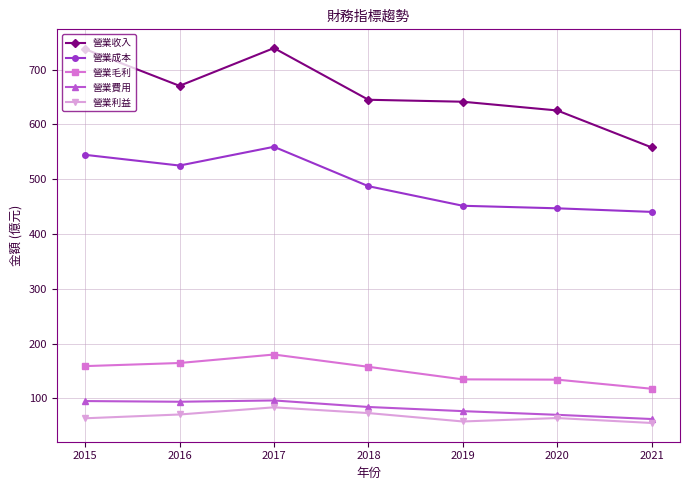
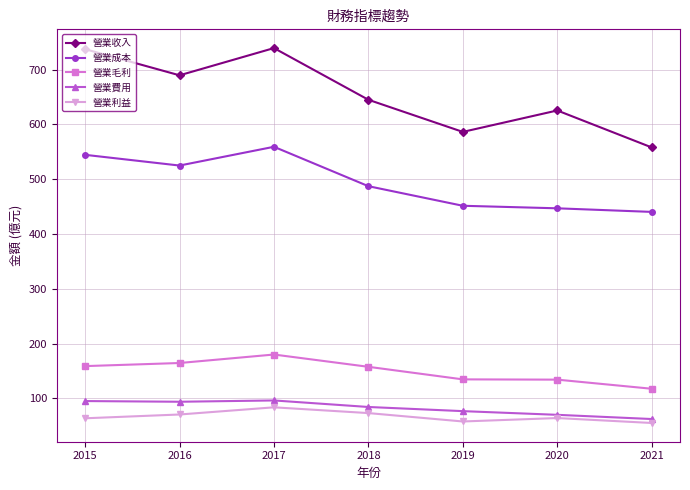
  {
    "營業收入": {
-     "2016": 670,
+     "2016": 690,
      "2017": 740,
      "2018": 640,
-     "2019": 640,
+     "2019": 590,
      "2020": 630,
      "2021": 560
    }
  }
